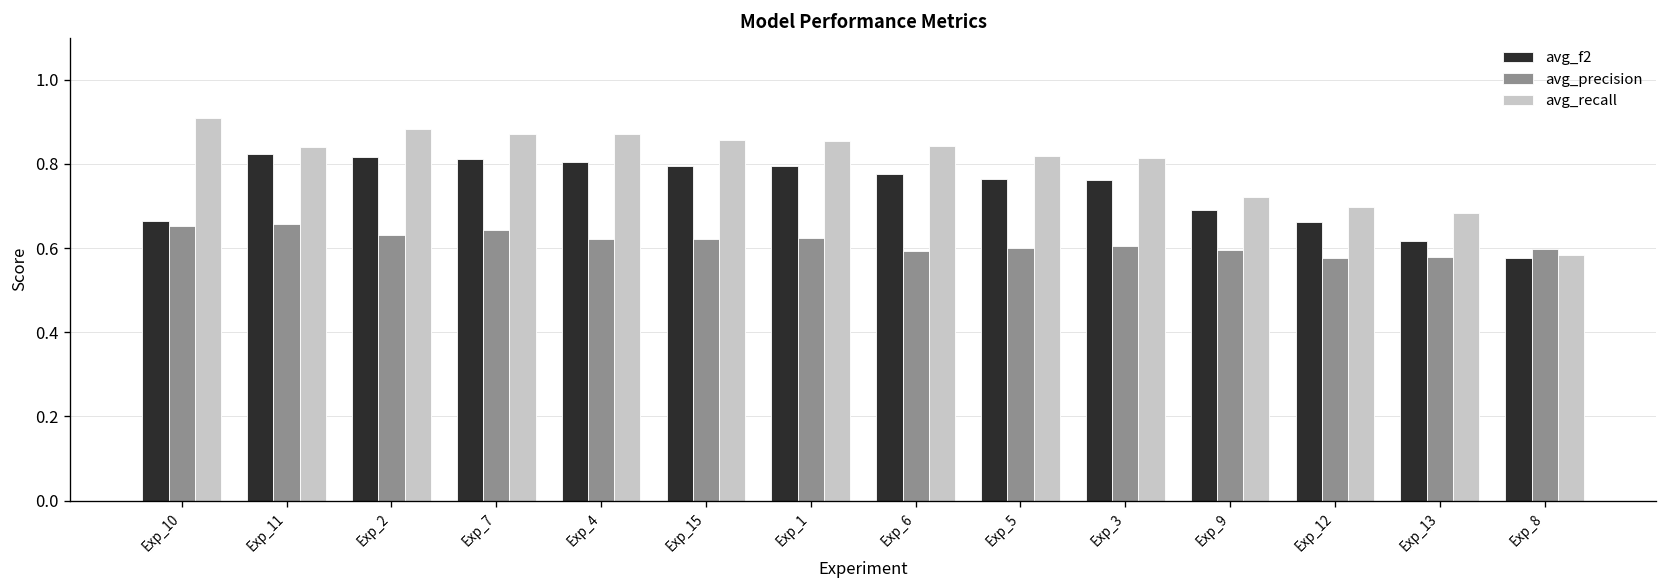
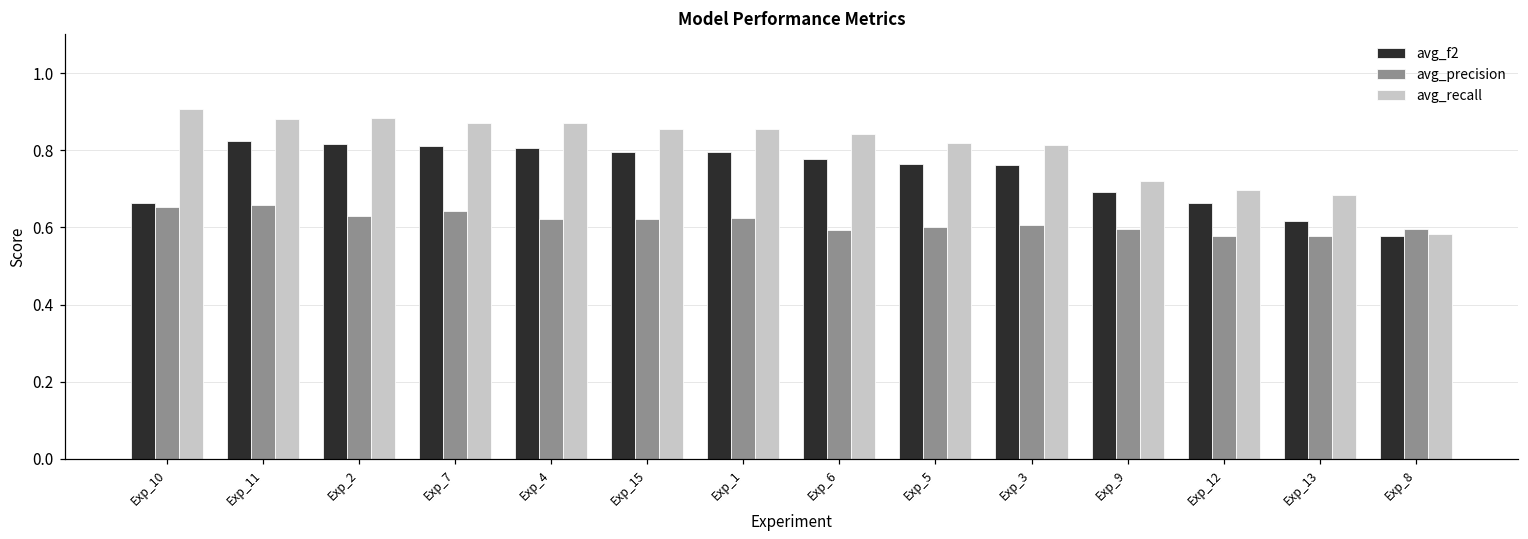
  {
    "avg_f2": {
      "Exp_10": 0.66,
      "Exp_11": 0.82,
      "Exp_2": 0.82,
      "Exp_7": 0.81,
      "Exp_4": 0.81,
      "Exp_15": 0.80,
      "Exp_1": 0.79,
      "Exp_6": 0.78,
      "Exp_5": 0.76,
      "Exp_3": 0.76,
      "Exp_9": 0.69,
      "Exp_12": 0.66,
      "Exp_13": 0.62,
      "Exp_8": 0.58
    },
    "avg_precision": {
      "Exp_10": 0.65,
      "Exp_11": 0.66,
      "Exp_2": 0.63,
      "Exp_7": 0.64,
      "Exp_4": 0.62,
      "Exp_15": 0.62,
      "Exp_1": 0.62,
      "Exp_6": 0.59,
      "Exp_5": 0.60,
      "Exp_3": 0.60,
      "Exp_9": 0.60,
      "Exp_12": 0.58,
      "Exp_13": 0.58,
      "Exp_8": 0.60
    },
    "avg_recall": {
      "Exp_10": 0.91,
-     "Exp_11": 0.84,
+     "Exp_11": 0.88,
      "Exp_2": 0.88,
      "Exp_7": 0.87,
      "Exp_4": 0.87,
      "Exp_15": 0.86,
      "Exp_1": 0.86,
      "Exp_6": 0.84,
      "Exp_5": 0.82,
      "Exp_3": 0.81,
      "Exp_9": 0.72,
      "Exp_12": 0.70,
      "Exp_13": 0.68,
      "Exp_8": 0.58
    }
  }
